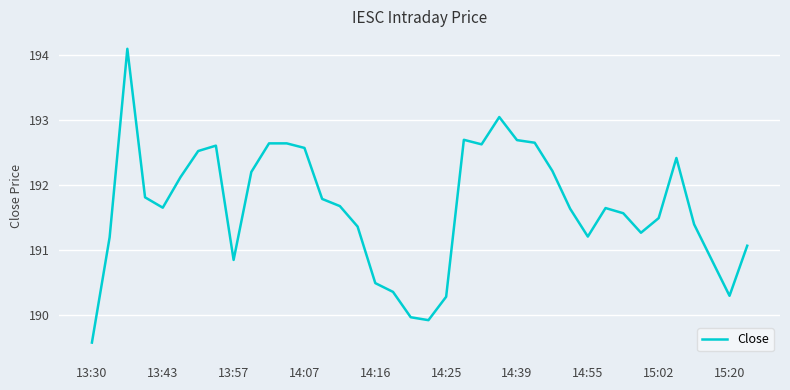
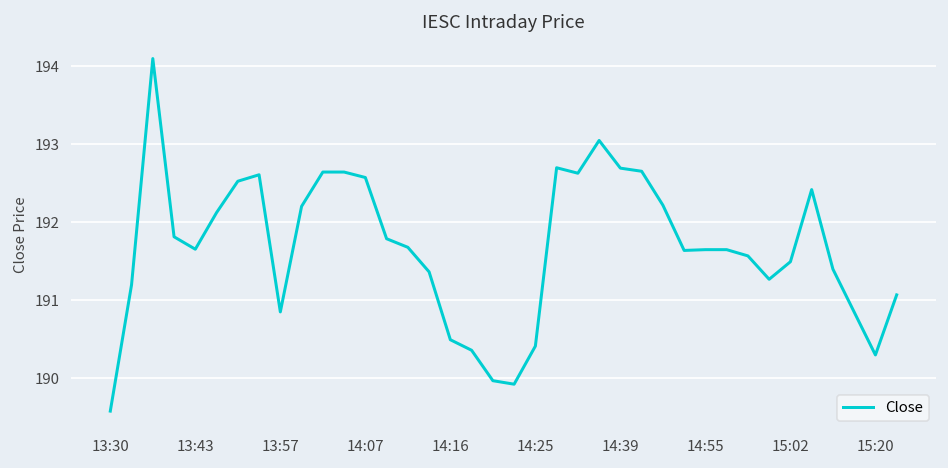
  {
    "13:30": 189.6,
    "13:43": 191.7,
    "13:57": 190.9,
    "14:07": 192.6,
    "14:16": 190.5,
-   "14:25": 190.3,
+   "14:25": 190.4,
    "14:39": 192.7,
-   "14:55": 191.2,
+   "14:55": 191.6,
    "15:02": 191.5,
    "15:20": 190.3
  }
